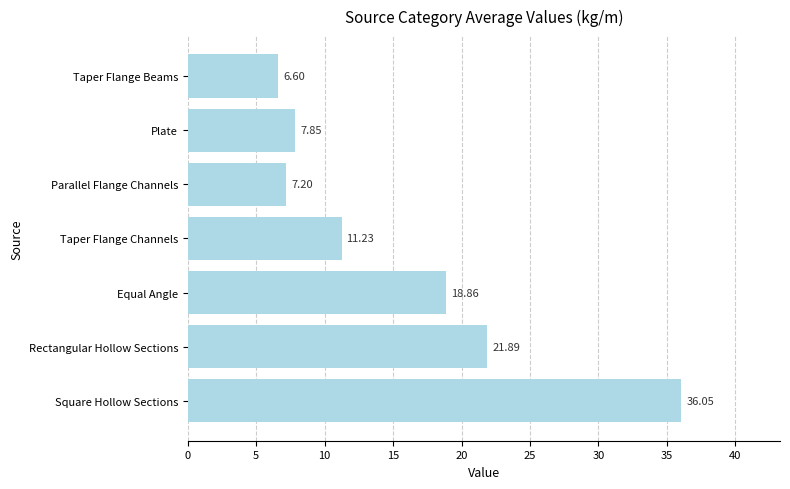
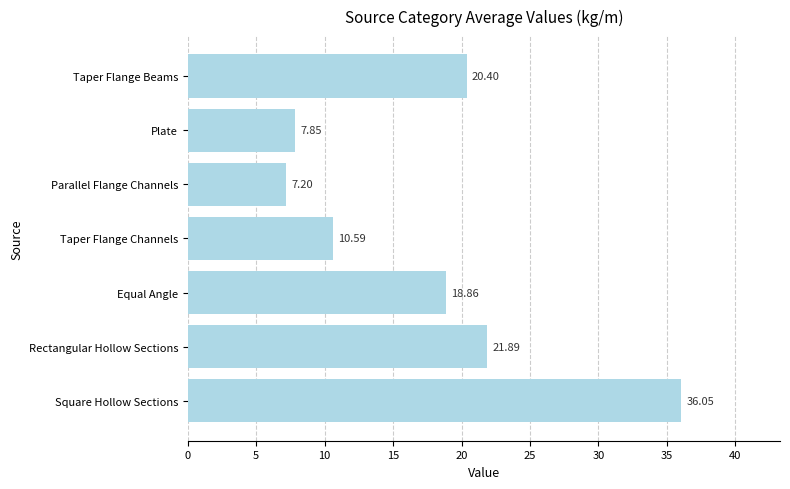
  {
-   "Taper Flange Beams": 6.60,
+   "Taper Flange Beams": 20.40,
    "Plate": 7.85,
    "Parallel Flange Channels": 7.20,
-   "Taper Flange Channels": 11.23,
+   "Taper Flange Channels": 10.59,
    "Equal Angle": 18.86,
    "Rectangular Hollow Sections": 21.89,
    "Square Hollow Sections": 36.05
  }
